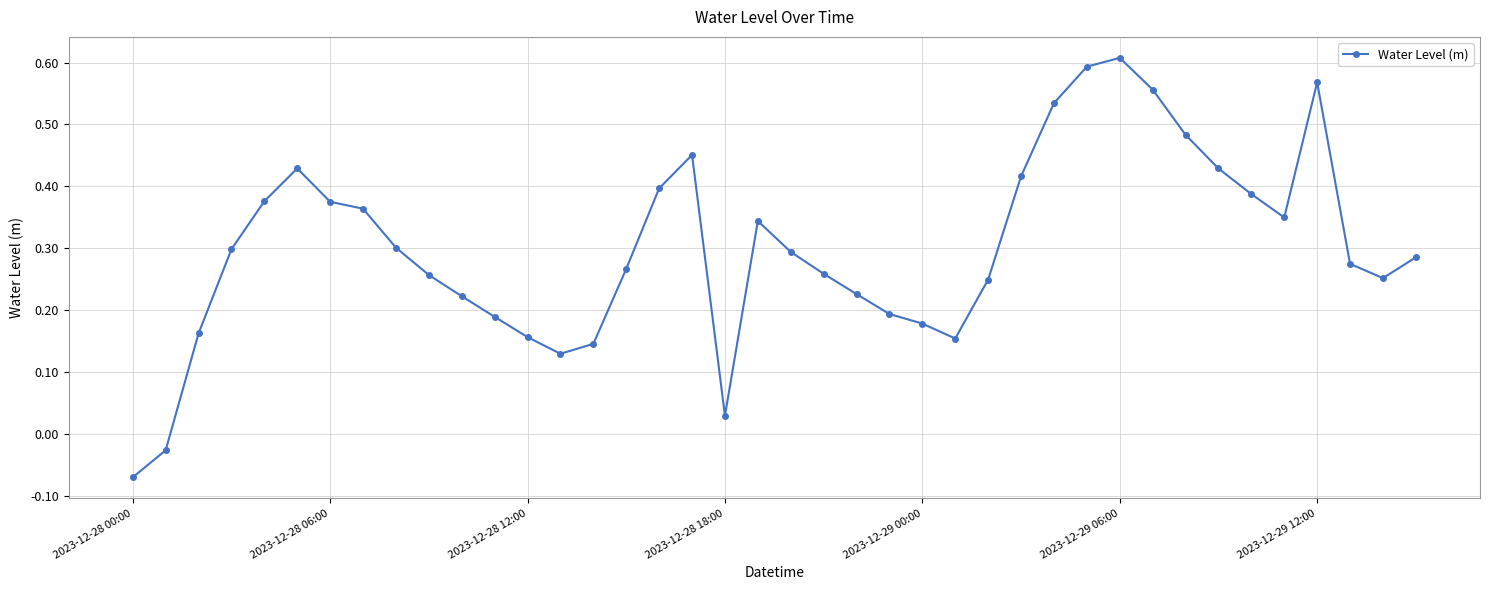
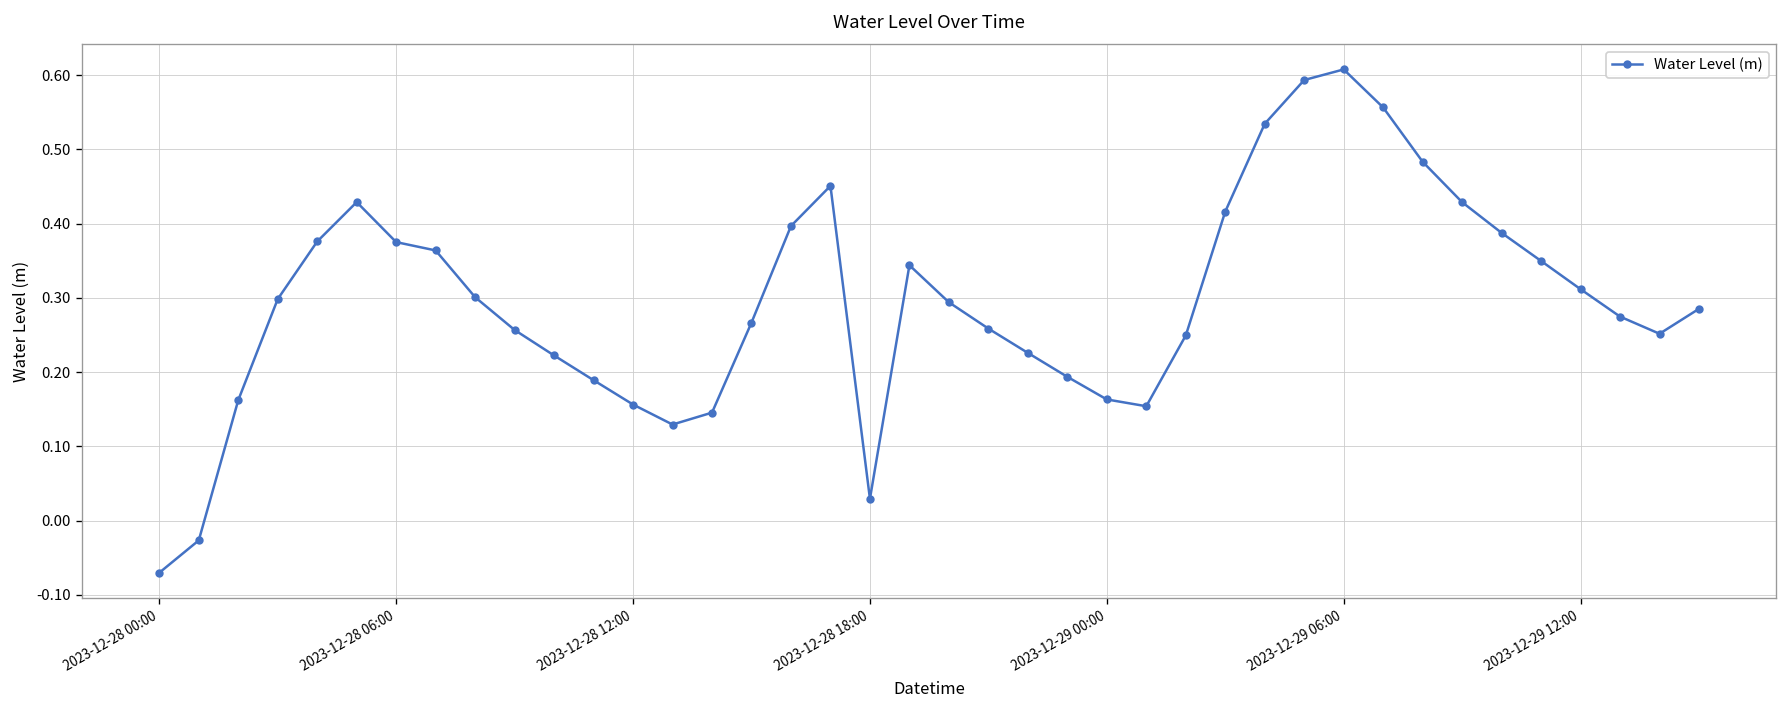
  {
    "2023-12-28 00:00": -0.07,
    "2023-12-28 06:00": 0.38,
    "2023-12-28 12:00": 0.16,
    "2023-12-28 18:00": 0.03,
-   "2023-12-29 00:00": 0.18,
+   "2023-12-29 00:00": 0.16,
    "2023-12-29 06:00": 0.61,
-   "2023-12-29 12:00": 0.57
+   "2023-12-29 12:00": 0.31
  }
